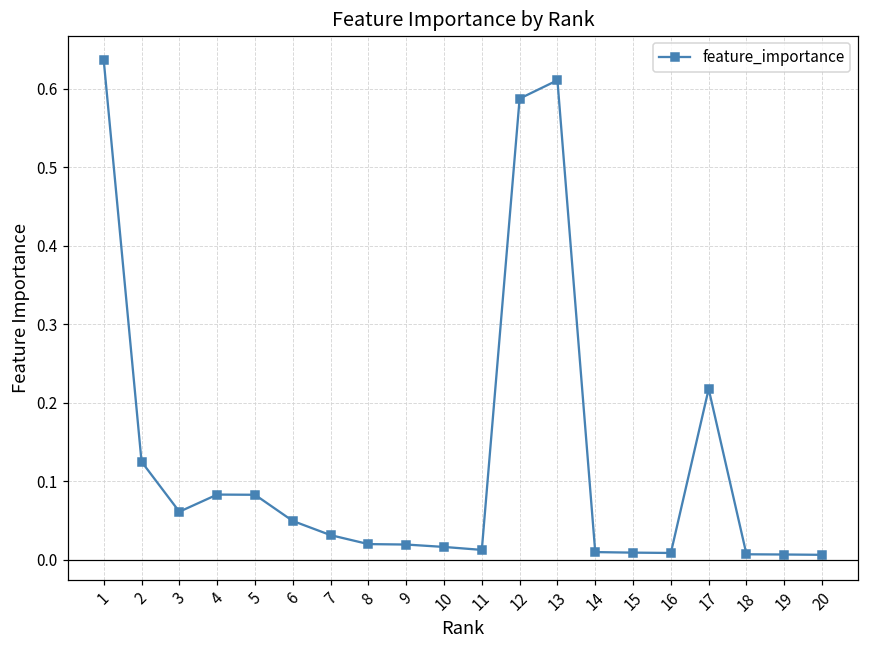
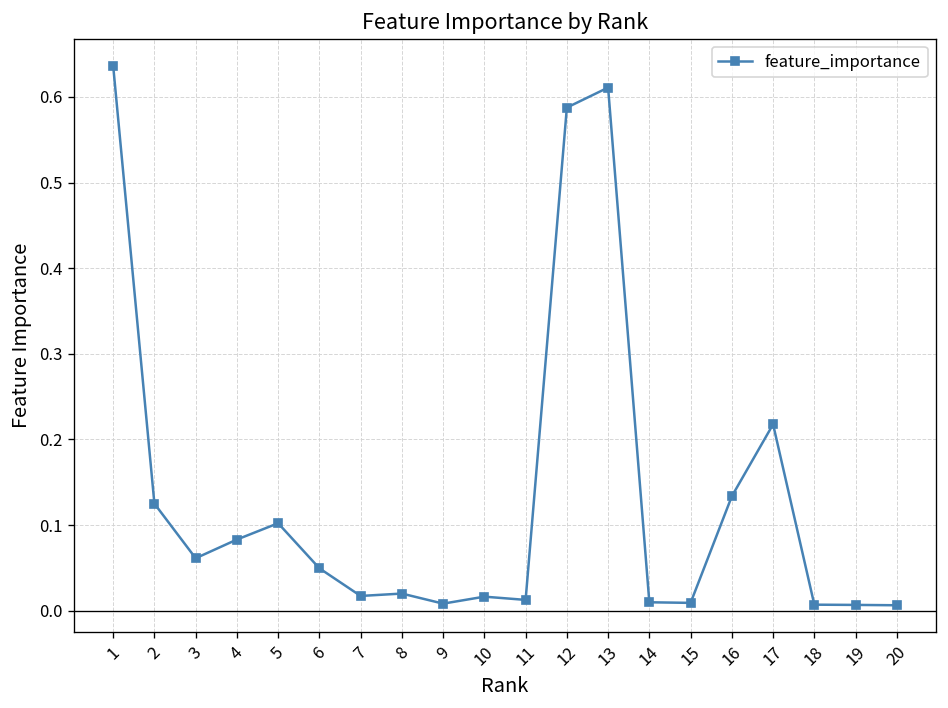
  {
    "1": 0.64,
    "2": 0.12,
    "3": 0.06,
    "4": 0.08,
-   "5": 0.08,
+   "5": 0.10,
    "6": 0.05,
-   "7": 0.03,
+   "7": 0.02,
    "8": 0.02,
-   "9": 0.02,
+   "9": 0.01,
    "10": 0.02,
    "11": 0.01,
    "12": 0.59,
    "13": 0.61,
    "14": 0.01,
    "15": 0.01,
-   "16": 0.01,
+   "16": 0.13,
    "17": 0.22,
    "18": 0.01,
    "19": 0.01,
    "20": 0.01
  }
